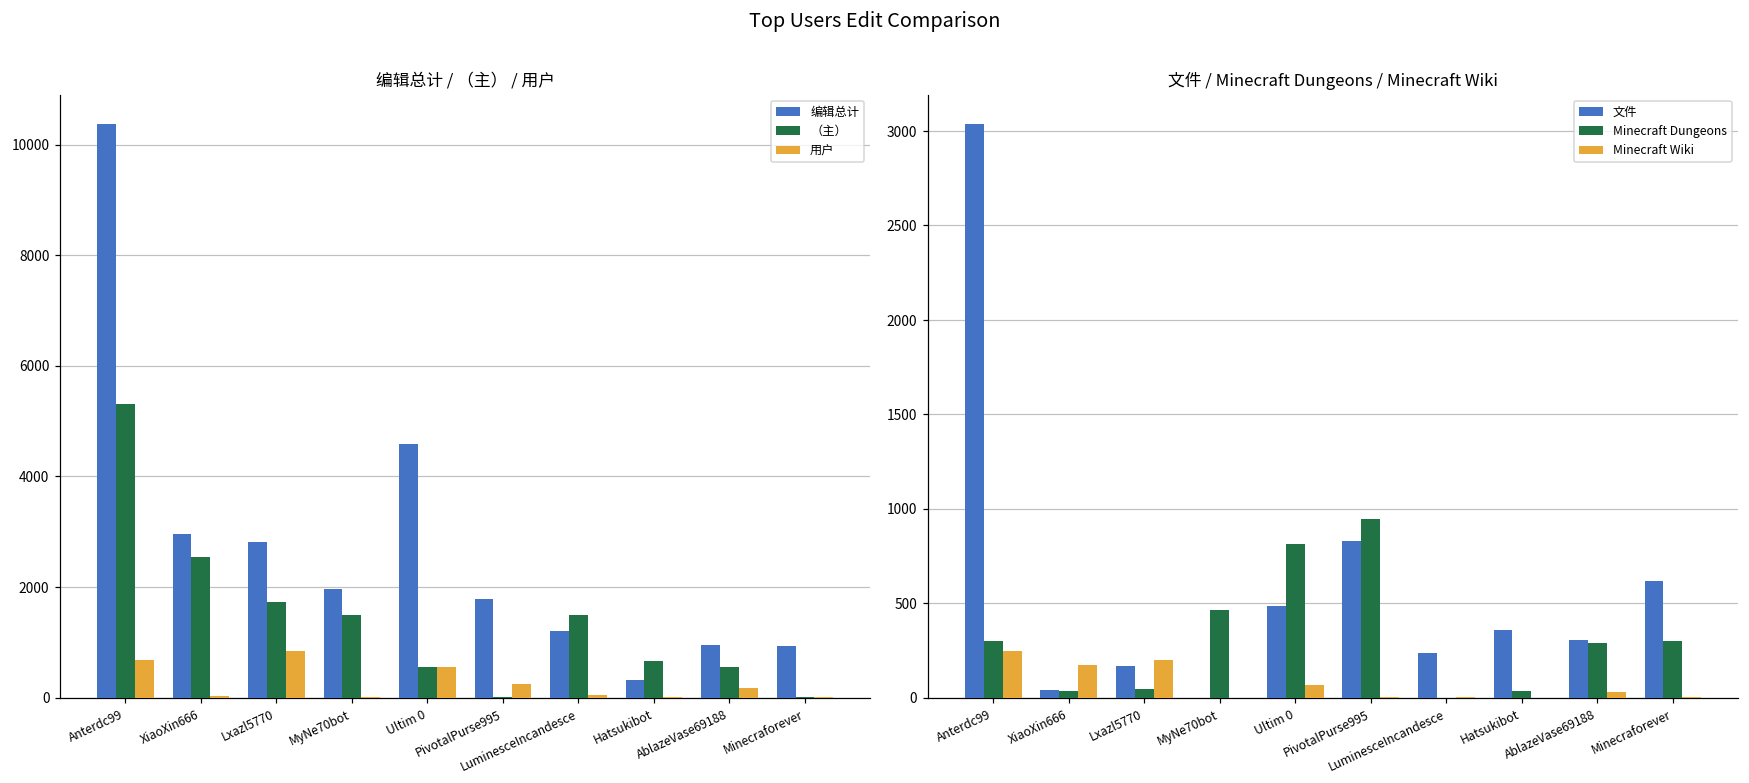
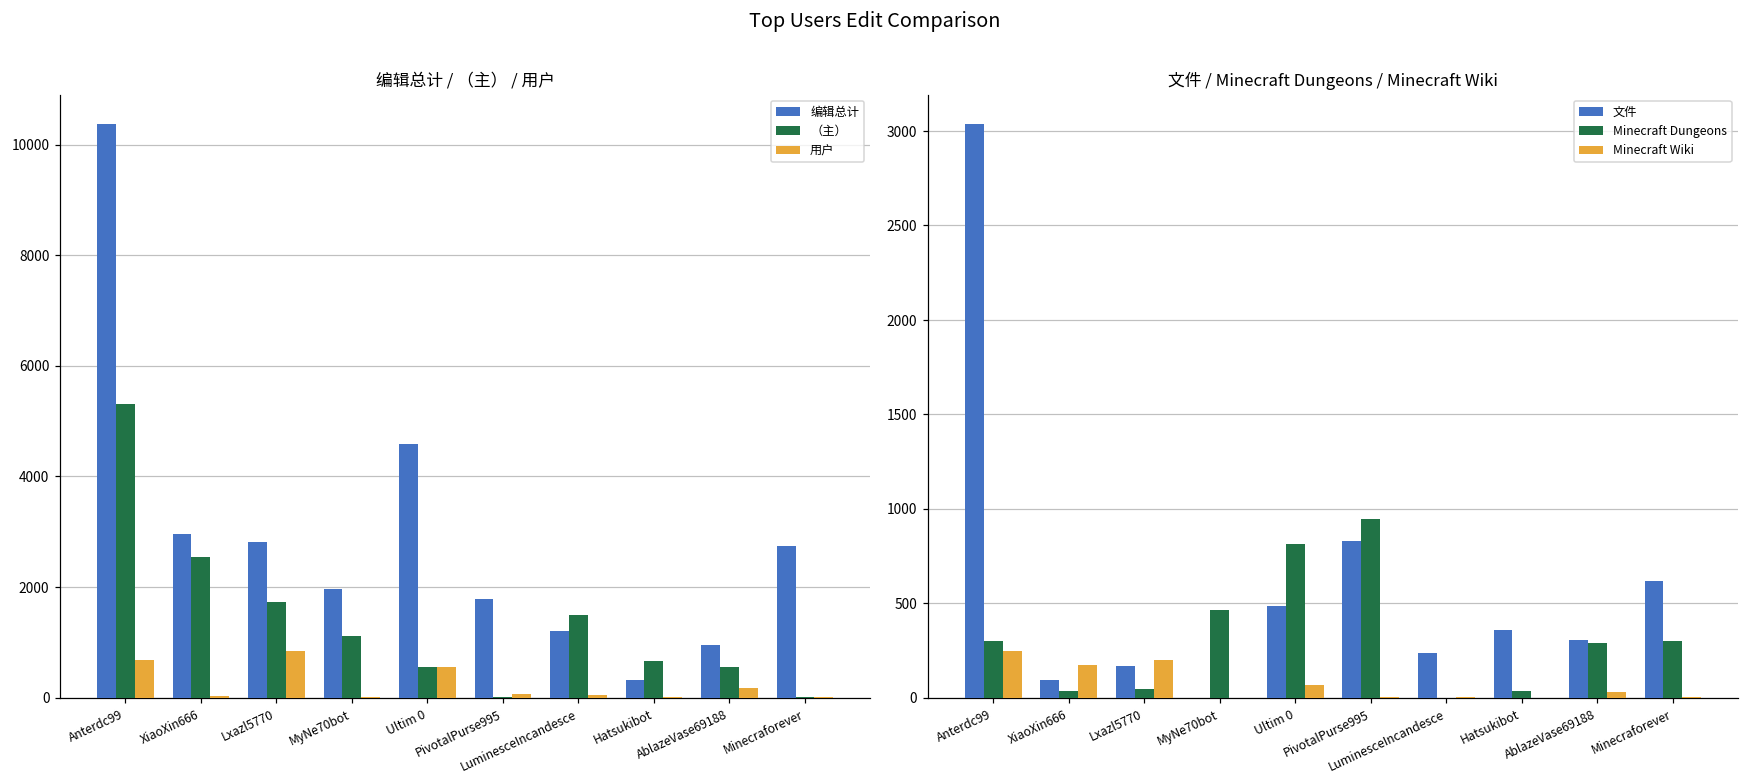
  {
    "编辑总计 / （主） / 用户": {
      "编辑总计": {
        "Anterdc99": 10400,
        "XiaoXin666": 3000,
        "Lxazl5770": 2800,
        "MyNe70bot": 2000,
        "Ultim 0": 4600,
        "PivotalPurse995": 1800,
        "LuminesceIncandesce": 1200,
        "Hatsukibot": 300,
        "AblazeVase69188": 1000,
-       "Minecraforever": 900
+       "Minecraforever": 2700
      },
      "（主）": {
        "Anterdc99": 5300,
        "XiaoXin666": 2500,
        "Lxazl5770": 1700,
-       "MyNe70bot": 1500,
+       "MyNe70bot": 1100,
        "Ultim 0": 600,
        "LuminesceIncandesce": 1500,
        "Hatsukibot": 700,
        "AblazeVase69188": 600
      },
      "用户": {
        "Anterdc99": 700,
        "Lxazl5770": 800,
        "Ultim 0": 500,
-       "PivotalPurse995": 300,
+       "PivotalPurse995": 100,
        "AblazeVase69188": 200
      }
    },
    "文件 / Minecraft Dungeons / Minecraft Wiki": {
      "文件": {
        "Anterdc99": 3040,
-       "XiaoXin666": 40,
+       "XiaoXin666": 100,
        "Lxazl5770": 170,
        "MyNe70bot": 0,
        "Ultim 0": 490,
        "PivotalPurse995": 830,
        "LuminesceIncandesce": 240,
        "Hatsukibot": 360,
        "AblazeVase69188": 310,
        "Minecraforever": 620
      },
      "Minecraft Dungeons": {
        "Anterdc99": 300,
        "XiaoXin666": 30,
        "Lxazl5770": 50,
        "MyNe70bot": 470,
        "Ultim 0": 820,
        "PivotalPurse995": 950,
        "LuminesceIncandesce": 0,
        "Hatsukibot": 40,
        "AblazeVase69188": 290,
        "Minecraforever": 300
      },
      "Minecraft Wiki": {
        "Anterdc99": 250,
        "XiaoXin666": 170,
        "Lxazl5770": 200,
        "MyNe70bot": 0,
        "Ultim 0": 70,
        "Hatsukibot": 0,
        "AblazeVase69188": 30
      }
    }
  }
